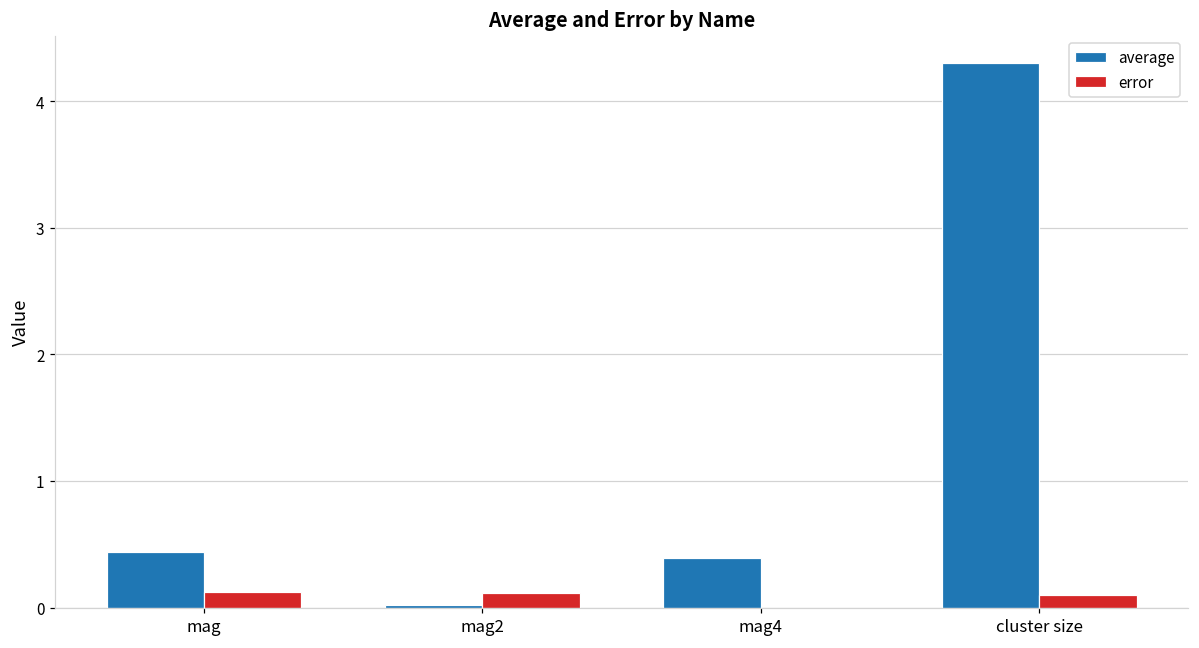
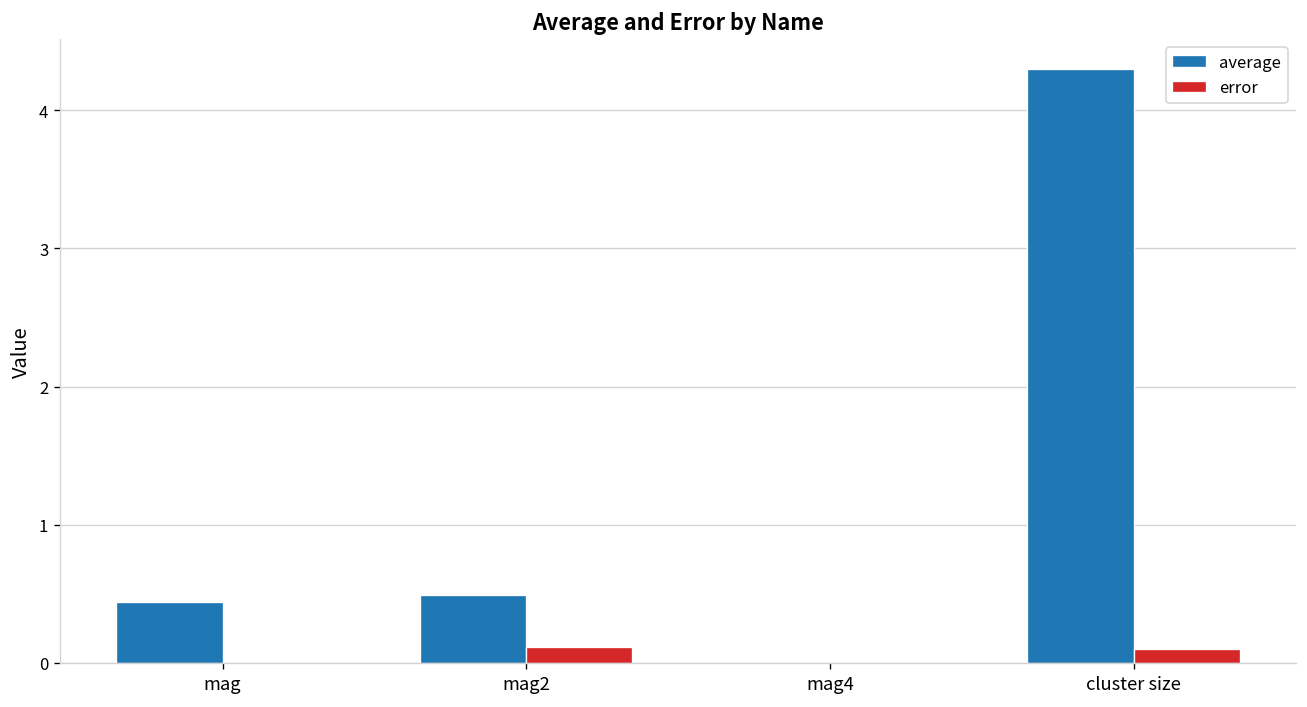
  {
    "average": {
      "mag": 0.44,
-     "mag2": 0.02,
-     "mag4": 0.39,
+     "mag2": 0.49,
+     "mag4": 0.00,
      "cluster size": 4.30
    },
    "error": {
-     "mag": 0.13,
+     "mag": 0.00,
      "mag2": 0.12,
      "cluster size": 0.10
    }
  }
